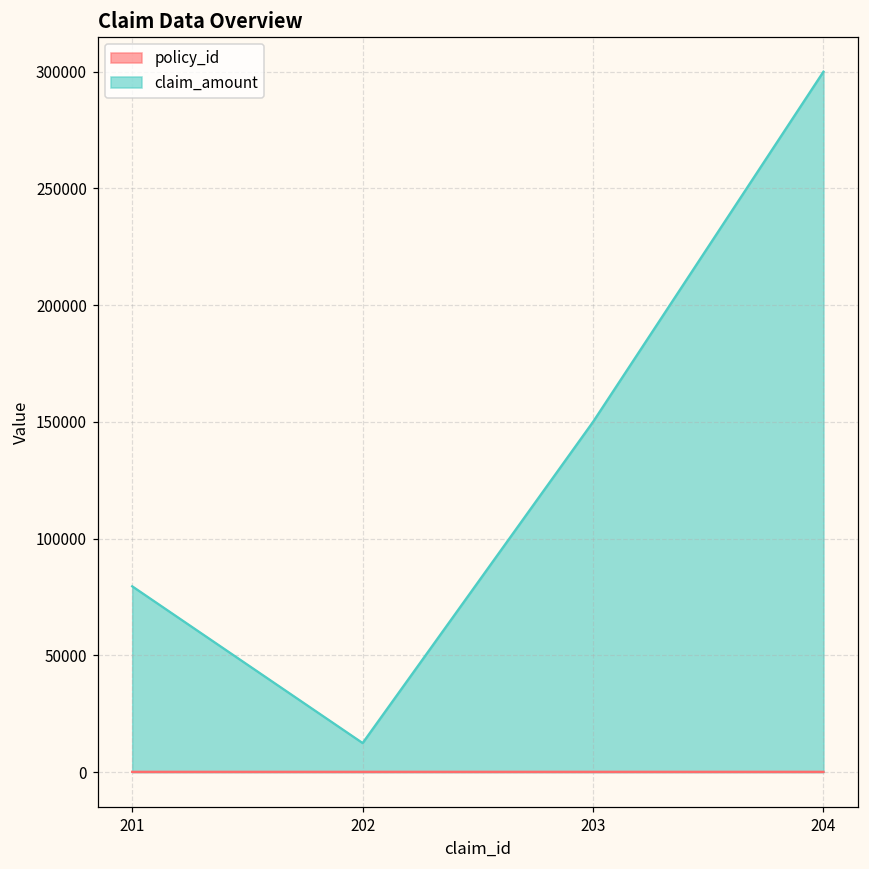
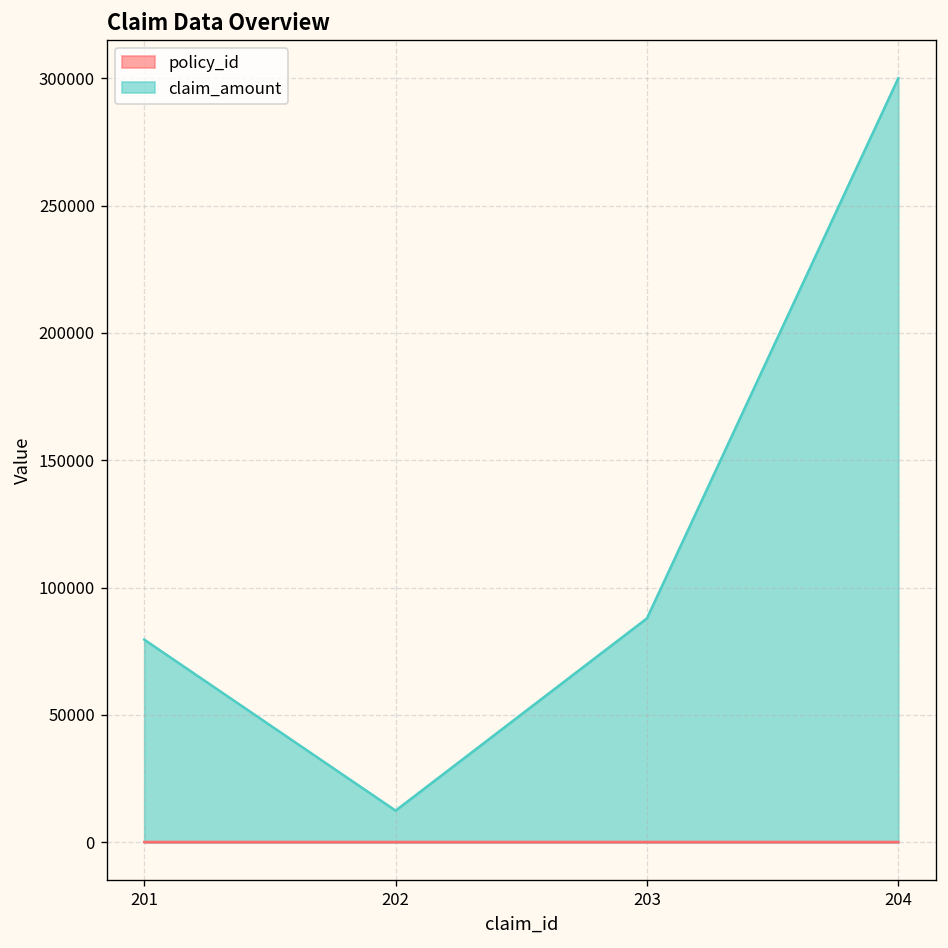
  {
    "policy_id": {
      "201": 0,
      "202": 0,
      "203": 0,
      "204": 0
    },
    "claim_amount": {
      "201": 80000,
      "202": 12000,
-     "203": 150000,
+     "203": 88000,
      "204": 300000
    }
  }
